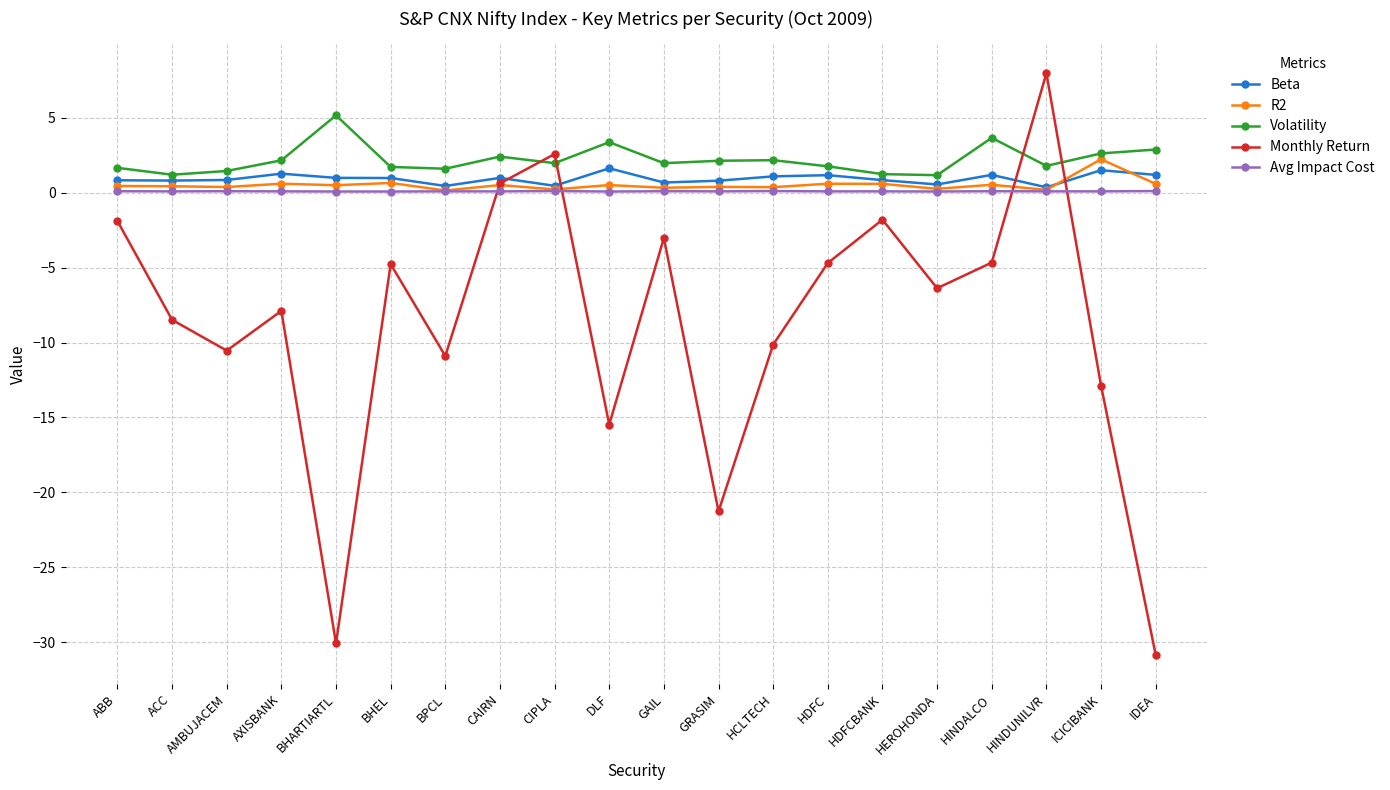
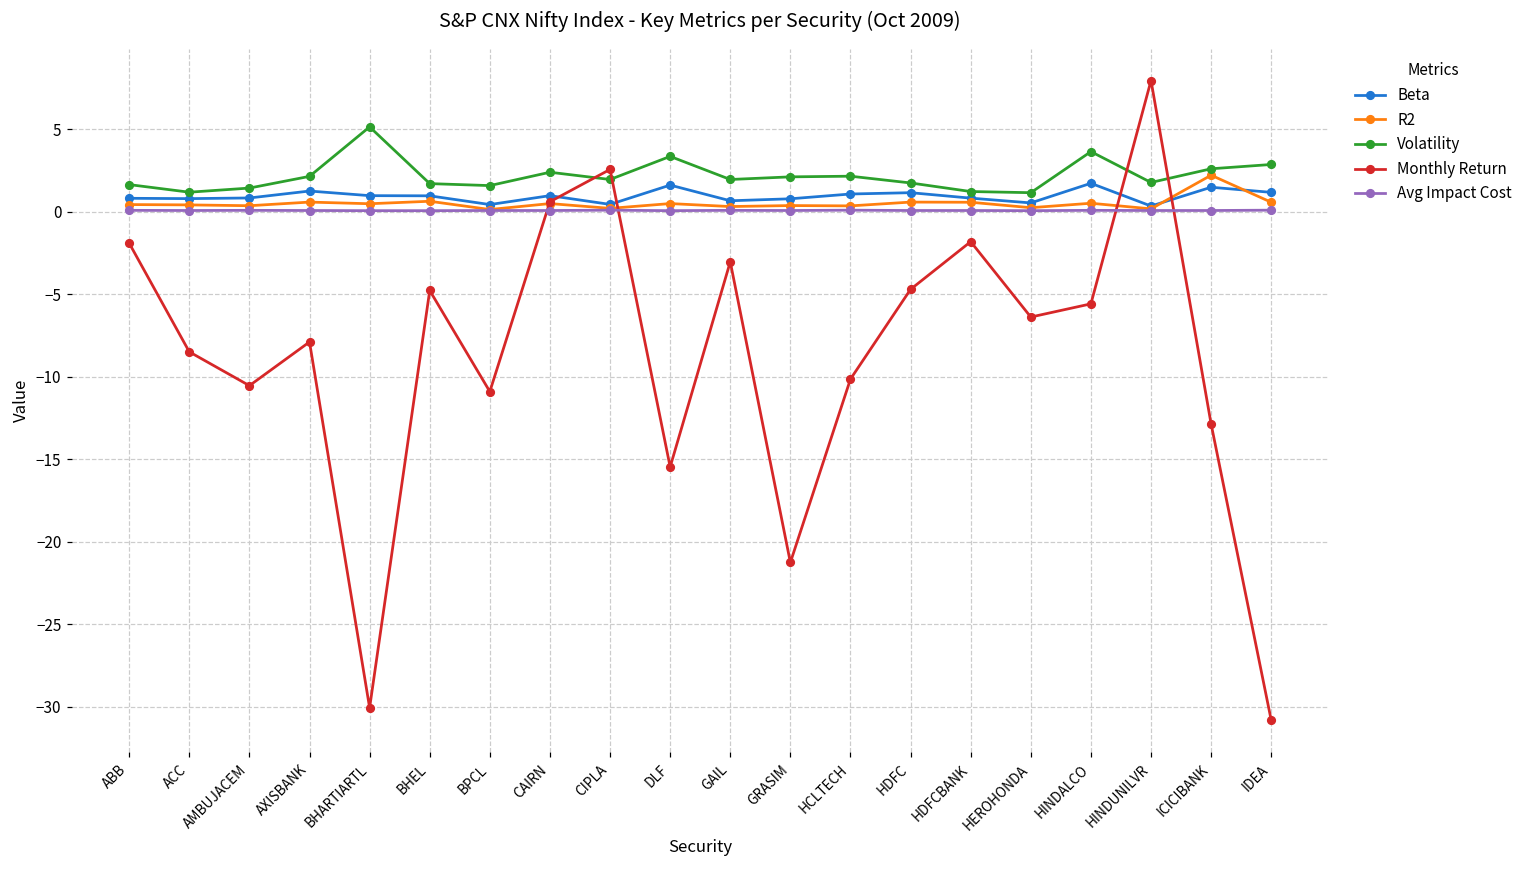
  {
    "Beta": {
      "ABB": 0.8,
      "ACC": 0.8,
      "AMBUJACEM": 0.8,
      "AXISBANK": 1.3,
      "BHARTIARTL": 1.0,
      "BHEL": 1.0,
      "BPCL": 0.4,
      "CAIRN": 1.0,
      "CIPLA": 0.5,
      "DLF": 1.6,
      "GAIL": 0.7,
      "GRASIM": 0.8,
      "HCLTECH": 1.1,
      "HDFC": 1.2,
      "HDFCBANK": 0.8,
      "HEROHONDA": 0.5,
-     "HINDALCO": 1.2,
+     "HINDALCO": 1.7,
      "HINDUNILVR": 0.4,
      "ICICIBANK": 1.5,
      "IDEA": 1.2
    },
    "R2": {
      "ABB": 0.4,
      "ACC": 0.4,
      "AMBUJACEM": 0.4,
      "AXISBANK": 0.6,
      "BHARTIARTL": 0.5,
      "BHEL": 0.6,
      "DLF": 0.5,
      "GAIL": 0.3,
      "GRASIM": 0.4,
      "HCLTECH": 0.4,
      "HDFC": 0.6,
      "HDFCBANK": 0.6,
      "HEROHONDA": 0.3,
      "HINDALCO": 0.5,
      "ICICIBANK": 2.2,
      "IDEA": 0.6
    },
    "Volatility": {
      "ABB": 1.7,
      "ACC": 1.2,
      "AMBUJACEM": 1.4,
      "AXISBANK": 2.2,
      "BHARTIARTL": 5.2,
      "BHEL": 1.7,
      "BPCL": 1.6,
      "CAIRN": 2.4,
      "CIPLA": 2.0,
      "DLF": 3.4,
      "GAIL": 2.0,
      "GRASIM": 2.1,
      "HCLTECH": 2.2,
      "HDFC": 1.8,
      "HDFCBANK": 1.2,
      "HEROHONDA": 1.2,
      "HINDALCO": 3.7,
      "HINDUNILVR": 1.8,
      "ICICIBANK": 2.6,
      "IDEA": 2.9
    },
    "Monthly Return": {
      "ABB": -1.9,
      "ACC": -8.5,
      "AMBUJACEM": -10.5,
      "AXISBANK": -7.9,
      "BHARTIARTL": -30.1,
      "BHEL": -4.8,
      "BPCL": -10.9,
      "CIPLA": 2.6,
      "DLF": -15.5,
      "GAIL": -3.0,
      "GRASIM": -21.3,
      "HCLTECH": -10.1,
      "HDFC": -4.7,
      "HDFCBANK": -1.8,
      "HEROHONDA": -6.4,
-     "HINDALCO": -4.7,
+     "HINDALCO": -5.6,
      "HINDUNILVR": 8.0,
      "ICICIBANK": -12.9,
      "IDEA": -30.8
    },
    "Avg Impact Cost": {
      "ABB": 0.1,
      "ACC": 0.1,
      "AMBUJACEM": 0.1,
      "AXISBANK": 0.1,
      "BHARTIARTL": 0.1,
      "BHEL": 0.1,
      "CAIRN": 0.1,
      "DLF": 0.1,
      "GAIL": 0.1,
      "GRASIM": 0.1,
      "HCLTECH": 0.1,
      "HDFC": 0.1,
      "HDFCBANK": 0.1,
      "HEROHONDA": 0.1,
      "HINDALCO": 0.1,
      "ICICIBANK": 0.1,
      "IDEA": 0.1
    }
  }
